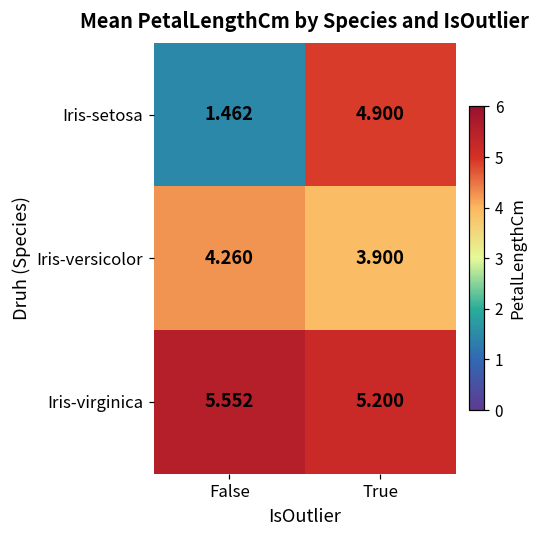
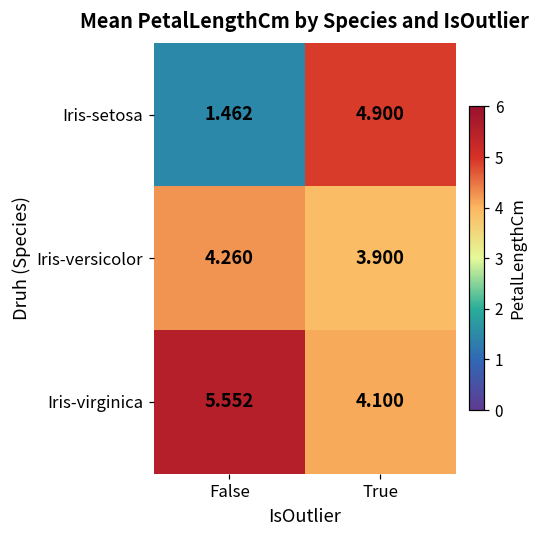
  {
    "Iris-setosa": {
      "False": 1.462,
      "True": 4.900
    },
    "Iris-versicolor": {
      "False": 4.260,
      "True": 3.900
    },
    "Iris-virginica": {
      "False": 5.552,
-     "True": 5.200
+     "True": 4.100
    }
  }
